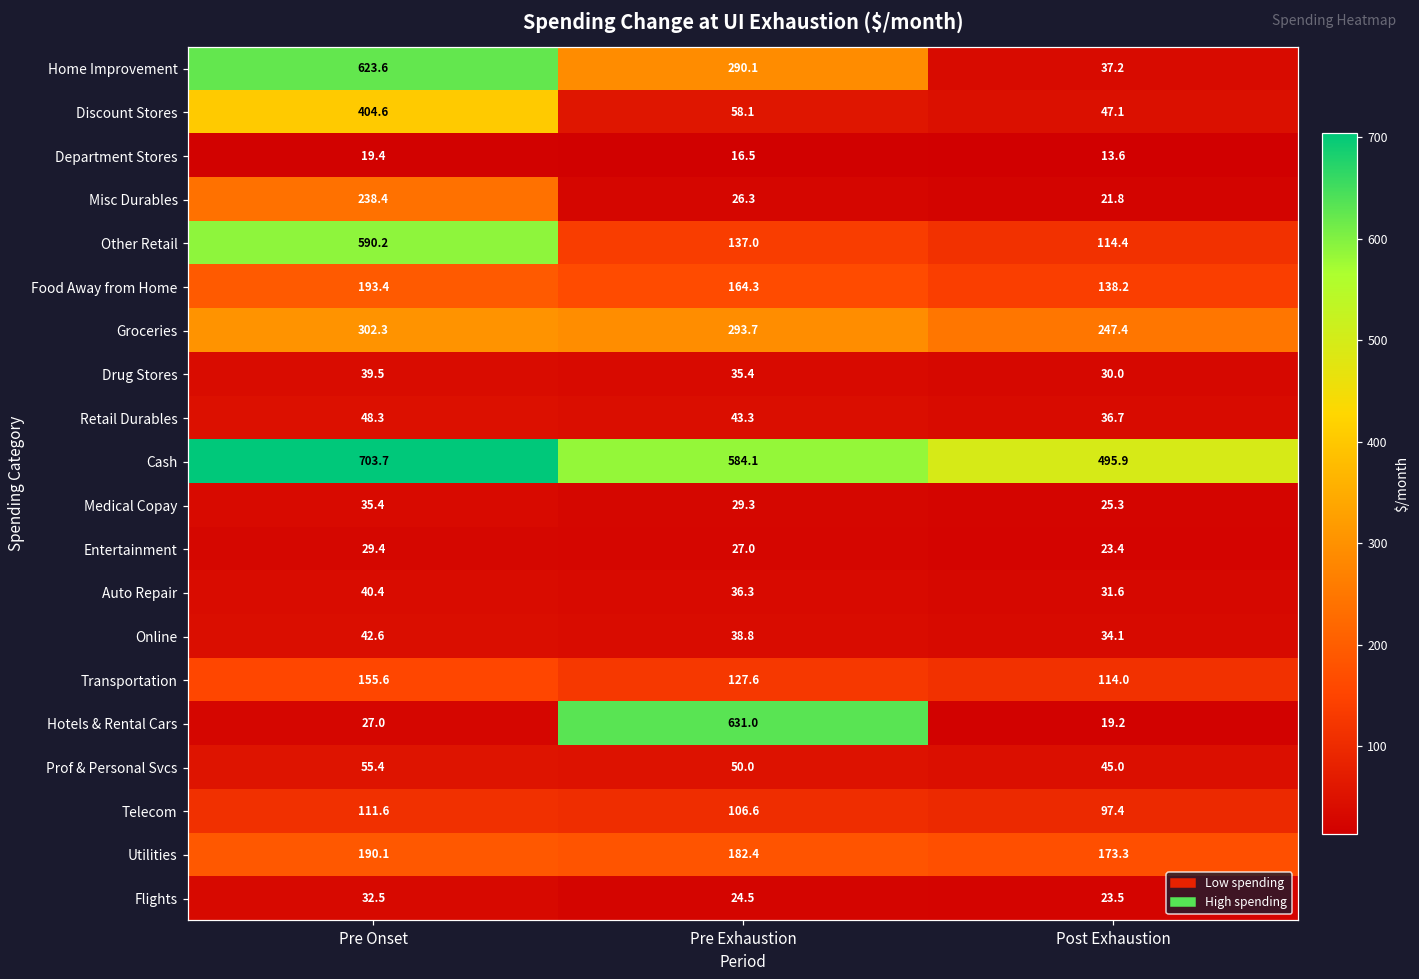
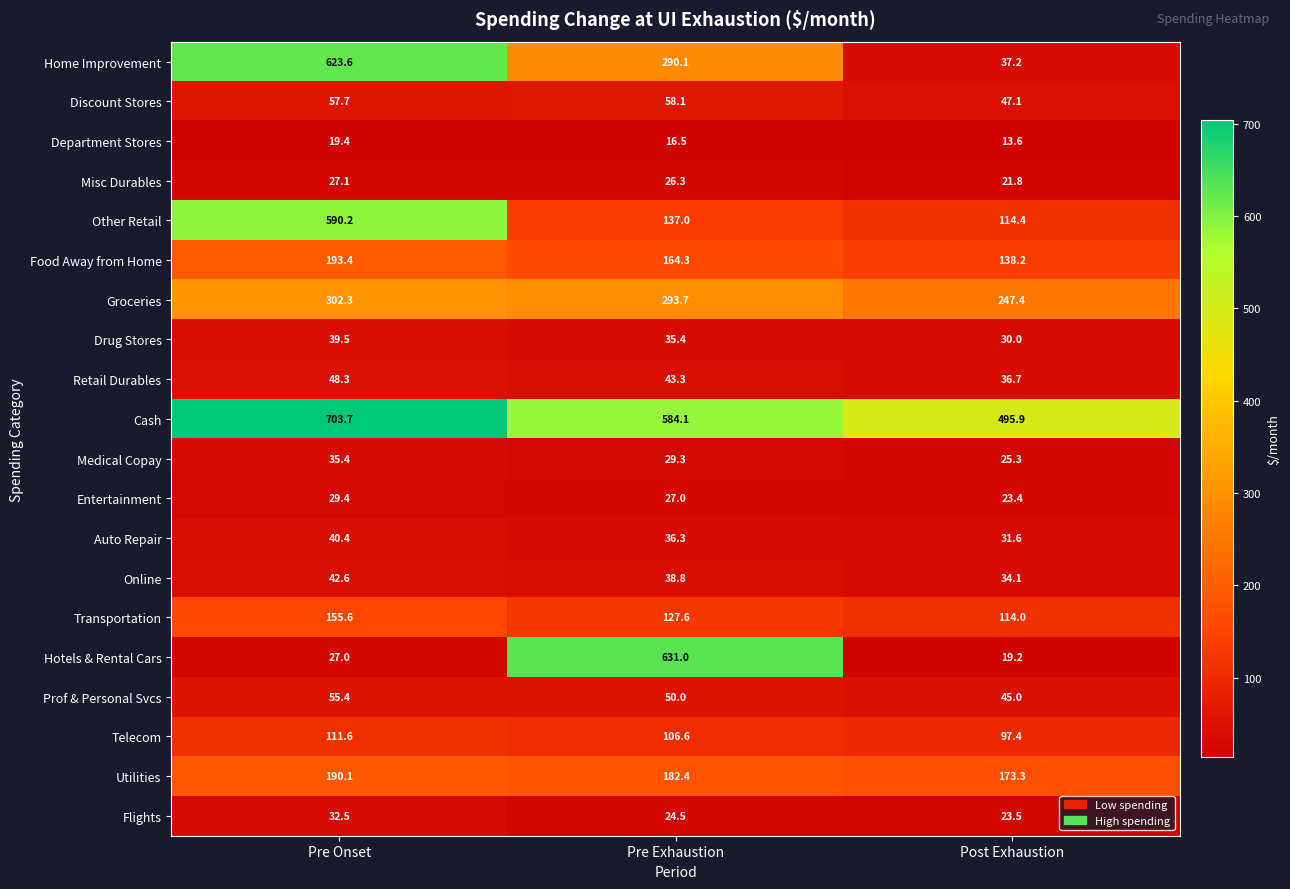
  {
    "Home Improvement": {
      "Pre Onset": 623.6,
      "Pre Exhaustion": 290.1,
      "Post Exhaustion": 37.2
    },
    "Discount Stores": {
-     "Pre Onset": 404.6,
+     "Pre Onset": 57.7,
      "Pre Exhaustion": 58.1,
      "Post Exhaustion": 47.1
    },
    "Department Stores": {
      "Pre Onset": 19.4,
      "Pre Exhaustion": 16.5,
      "Post Exhaustion": 13.6
    },
    "Misc Durables": {
-     "Pre Onset": 238.4,
+     "Pre Onset": 27.1,
      "Pre Exhaustion": 26.3,
      "Post Exhaustion": 21.8
    },
    "Other Retail": {
      "Pre Onset": 590.2,
      "Pre Exhaustion": 137.0,
      "Post Exhaustion": 114.4
    },
    "Food Away from Home": {
      "Pre Onset": 193.4,
      "Pre Exhaustion": 164.3,
      "Post Exhaustion": 138.2
    },
    "Groceries": {
      "Pre Onset": 302.3,
      "Pre Exhaustion": 293.7,
      "Post Exhaustion": 247.4
    },
    "Drug Stores": {
      "Pre Onset": 39.5,
      "Pre Exhaustion": 35.4,
      "Post Exhaustion": 30.0
    },
    "Retail Durables": {
      "Pre Onset": 48.3,
      "Pre Exhaustion": 43.3,
      "Post Exhaustion": 36.7
    },
    "Cash": {
      "Pre Onset": 703.7,
      "Pre Exhaustion": 584.1,
      "Post Exhaustion": 495.9
    },
    "Medical Copay": {
      "Pre Onset": 35.4,
      "Pre Exhaustion": 29.3,
      "Post Exhaustion": 25.3
    },
    "Entertainment": {
      "Pre Onset": 29.4,
      "Pre Exhaustion": 27.0,
      "Post Exhaustion": 23.4
    },
    "Auto Repair": {
      "Pre Onset": 40.4,
      "Pre Exhaustion": 36.3,
      "Post Exhaustion": 31.6
    },
    "Online": {
      "Pre Onset": 42.6,
      "Pre Exhaustion": 38.8,
      "Post Exhaustion": 34.1
    },
    "Transportation": {
      "Pre Onset": 155.6,
      "Pre Exhaustion": 127.6,
      "Post Exhaustion": 114.0
    },
    "Hotels & Rental Cars": {
      "Pre Onset": 27.0,
      "Pre Exhaustion": 631.0,
      "Post Exhaustion": 19.2
    },
    "Prof & Personal Svcs": {
      "Pre Onset": 55.4,
      "Pre Exhaustion": 50.0,
      "Post Exhaustion": 45.0
    },
    "Telecom": {
      "Pre Onset": 111.6,
      "Pre Exhaustion": 106.6,
      "Post Exhaustion": 97.4
    },
    "Utilities": {
      "Pre Onset": 190.1,
      "Pre Exhaustion": 182.4,
      "Post Exhaustion": 173.3
    },
    "Flights": {
      "Pre Onset": 32.5,
      "Pre Exhaustion": 24.5,
      "Post Exhaustion": 23.5
    }
  }
